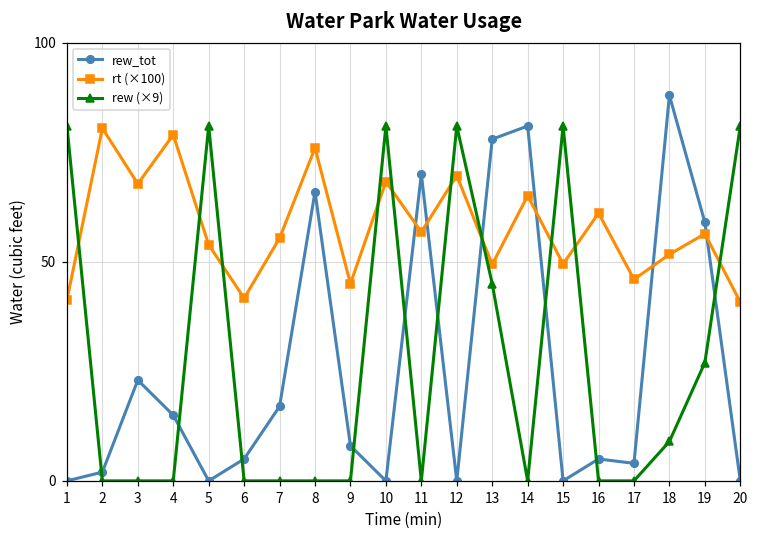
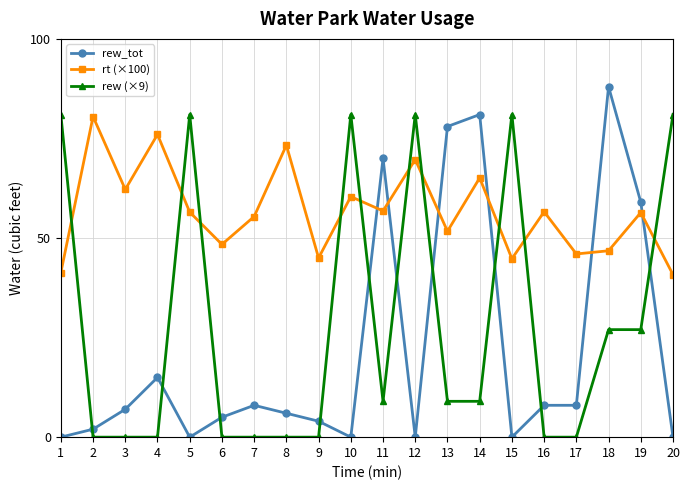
  {
    "rew_tot": {
      "1": 0,
      "2": 2,
-     "3": 23,
+     "3": 7,
      "4": 15,
      "5": 0,
      "6": 5,
-     "7": 17,
-     "8": 66,
-     "9": 8,
+     "7": 8,
+     "8": 6,
+     "9": 4,
      "10": 0,
      "11": 70,
      "12": 0,
      "13": 78,
      "14": 81,
      "15": 0,
-     "16": 5,
-     "17": 4,
+     "16": 8,
+     "17": 8,
      "18": 88,
      "19": 59,
      "20": 0
    },
    "rt (×100)": {
      "1": 41,
      "2": 81,
-     "3": 68,
-     "4": 79,
-     "5": 54,
-     "6": 42,
+     "3": 62,
+     "4": 76,
+     "5": 56,
+     "6": 48,
      "7": 55,
-     "8": 76,
+     "8": 73,
      "9": 45,
-     "10": 68,
+     "10": 60,
      "11": 57,
      "12": 70,
-     "13": 49,
+     "13": 52,
      "14": 65,
-     "15": 50,
-     "16": 61,
+     "15": 45,
+     "16": 57,
      "17": 46,
-     "18": 52,
+     "18": 47,
      "19": 56,
      "20": 41
    },
    "rew (×9)": {
      "1": 81,
      "2": 0,
      "3": 0,
      "4": 0,
      "5": 81,
      "6": 0,
      "7": 0,
      "8": 0,
      "9": 0,
      "10": 81,
-     "11": 0,
+     "11": 9,
      "12": 81,
-     "13": 45,
-     "14": 0,
+     "13": 9,
+     "14": 9,
      "15": 81,
      "16": 0,
      "17": 0,
-     "18": 9,
+     "18": 27,
      "19": 27,
      "20": 81
    }
  }
